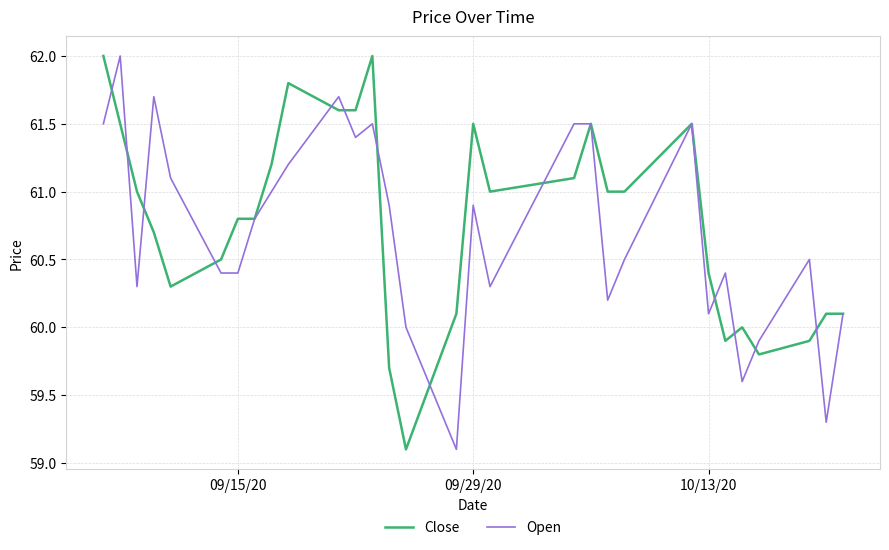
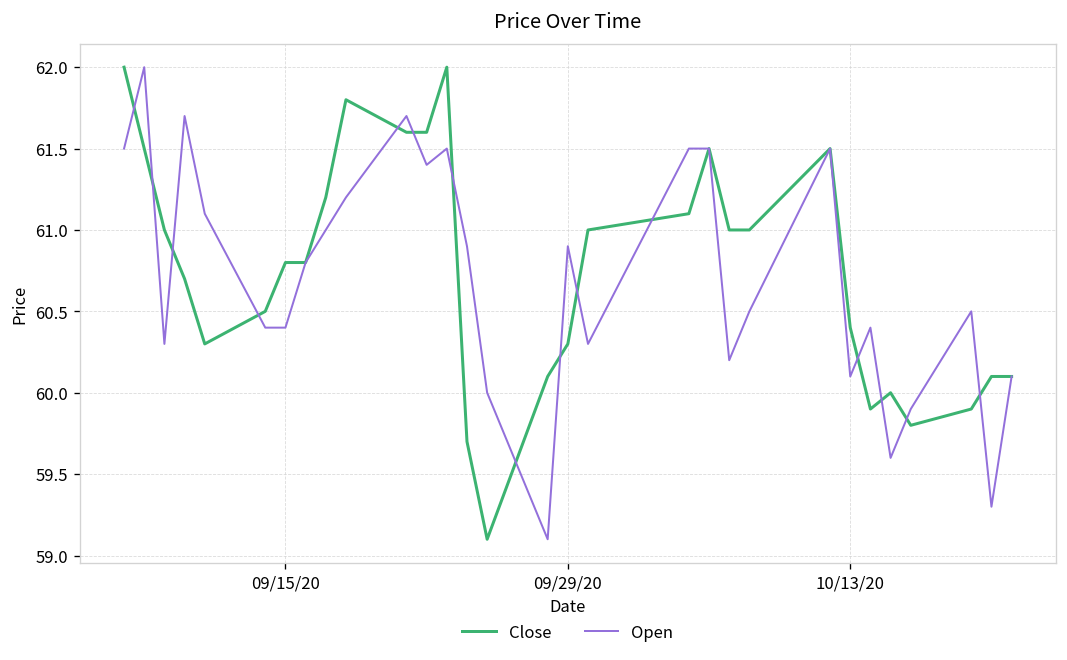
  {
    "Close": {
      "09/15/20": 60.8,
-     "09/29/20": 61.5,
+     "09/29/20": 60.3,
      "10/13/20": 60.4
    },
    "Open": {
      "09/15/20": 60.4,
      "09/29/20": 60.9,
      "10/13/20": 60.1
    }
  }
